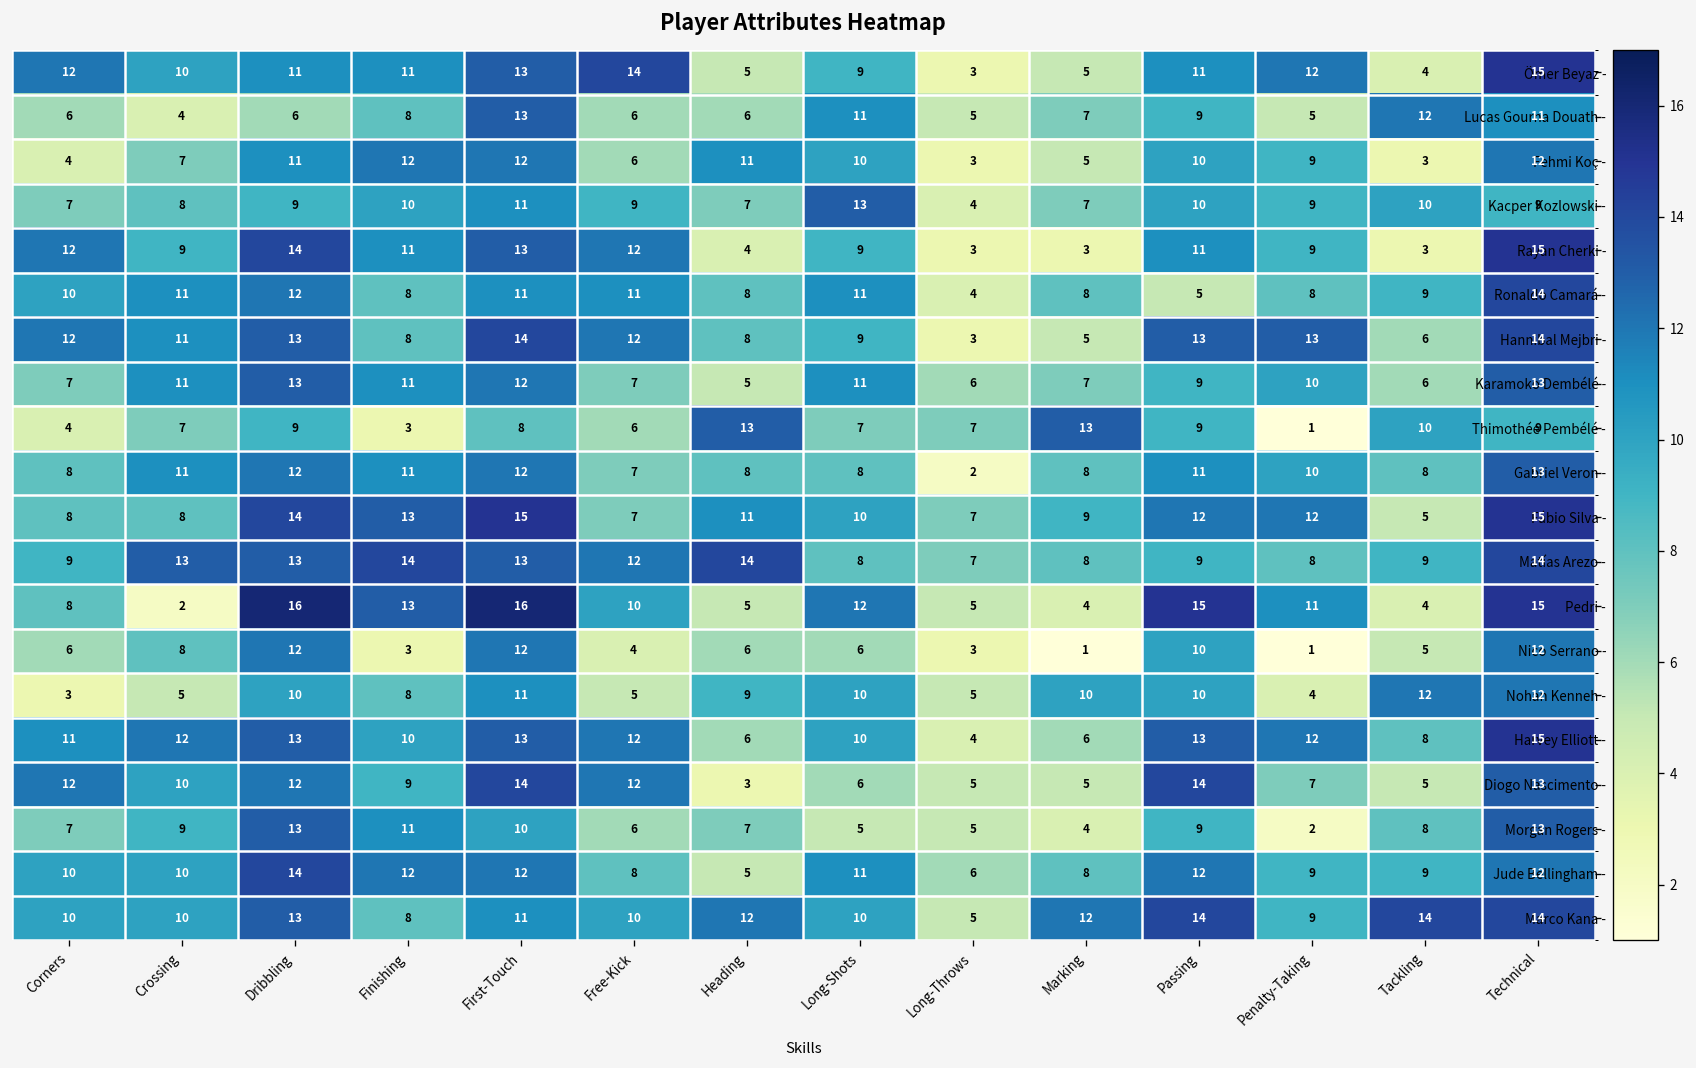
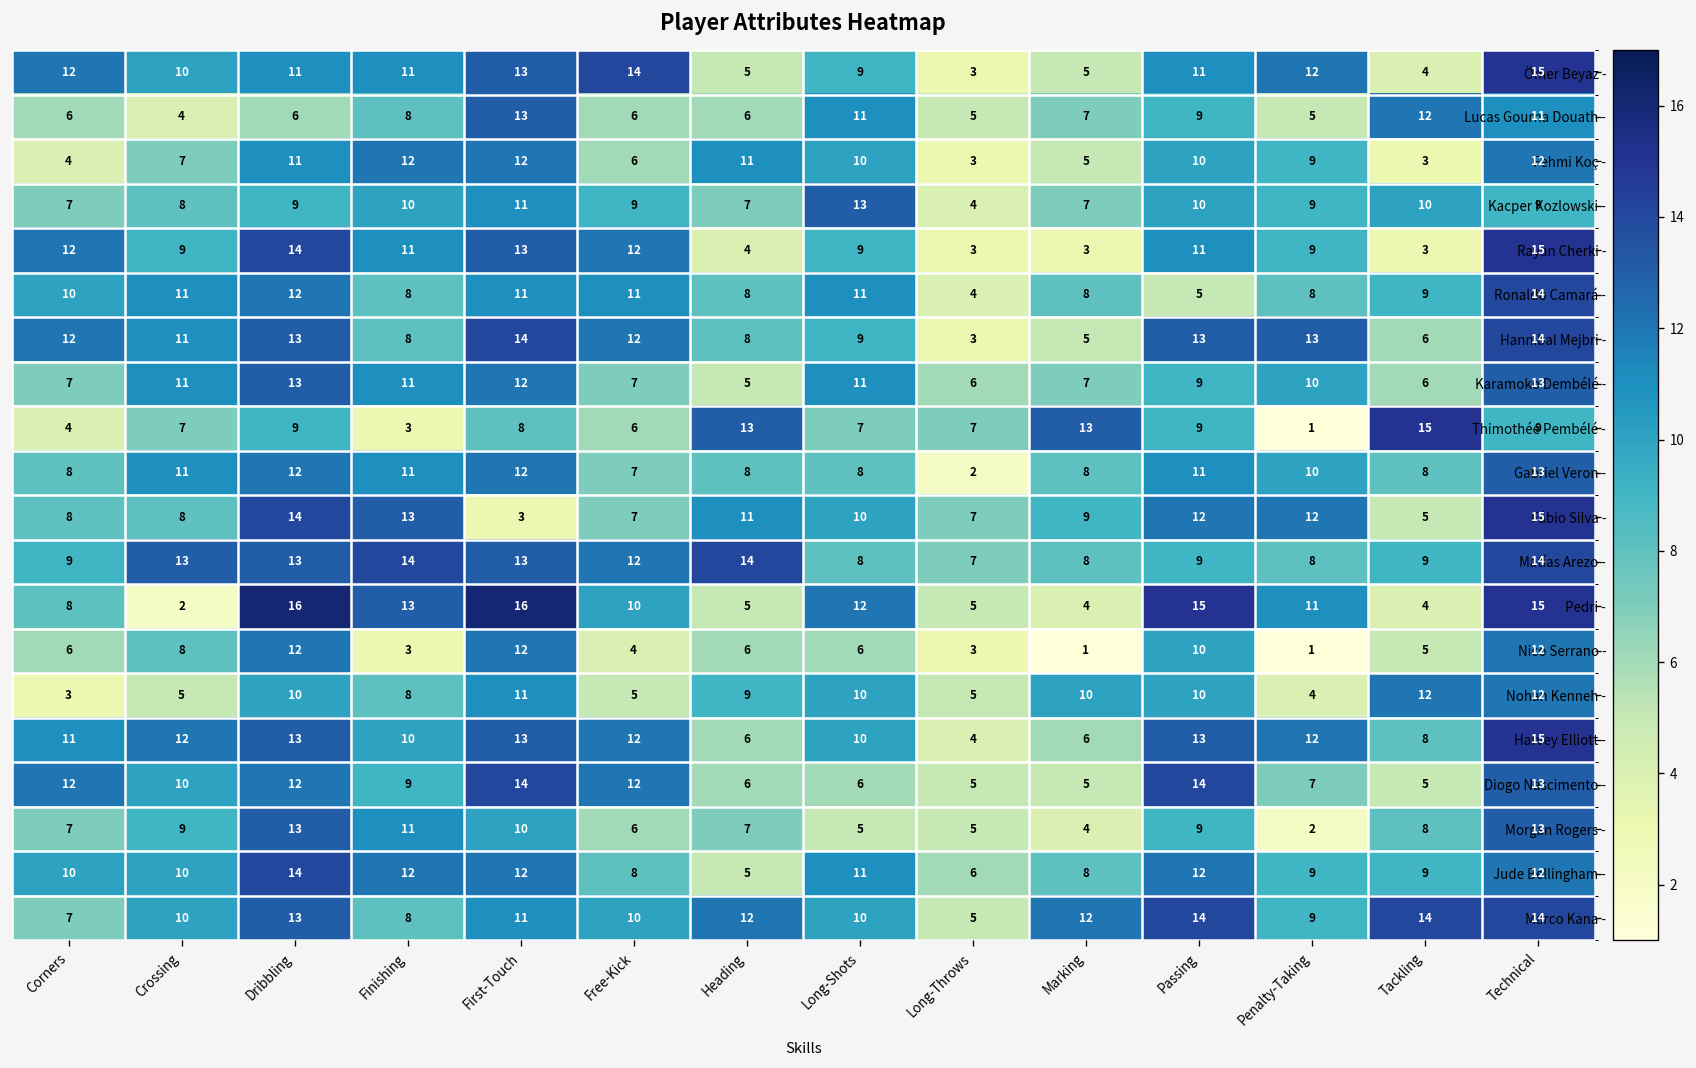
  {
    "Thimothée Pembélé -": {
      "Corners": 4,
      "Crossing": 7,
      "Dribbling": 9,
      "Finishing": 3,
      "First-Touch": 8,
      "Free-Kick": 6,
      "Heading": 13,
      "Long-Shots": 7,
      "Long-Throws": 7,
      "Marking": 13,
      "Passing": 9,
      "Penalty-Taking": 1,
-     "Tackling": 10,
+     "Tackling": 15,
      "Technical": 9
    },
    "Fábio Silva -": {
      "Corners": 8,
      "Crossing": 8,
      "Dribbling": 14,
      "Finishing": 13,
-     "First-Touch": 15,
+     "First-Touch": 3,
      "Free-Kick": 7,
      "Heading": 11,
      "Long-Shots": 10,
      "Long-Throws": 7,
      "Marking": 9,
      "Passing": 12,
      "Penalty-Taking": 12,
      "Tackling": 5,
      "Technical": 15
    },
    "Diogo Nascimento -": {
      "Corners": 12,
      "Crossing": 10,
      "Dribbling": 12,
      "Finishing": 9,
      "First-Touch": 14,
      "Free-Kick": 12,
-     "Heading": 3,
+     "Heading": 6,
      "Long-Shots": 6,
      "Long-Throws": 5,
      "Marking": 5,
      "Passing": 14,
      "Penalty-Taking": 7,
      "Tackling": 5,
      "Technical": 13
    },
    "Marco Kana -": {
-     "Corners": 10,
+     "Corners": 7,
      "Crossing": 10,
      "Dribbling": 13,
      "Finishing": 8,
      "First-Touch": 11,
      "Free-Kick": 10,
      "Heading": 12,
      "Long-Shots": 10,
      "Long-Throws": 5,
      "Marking": 12,
      "Passing": 14,
      "Penalty-Taking": 9,
      "Tackling": 14,
      "Technical": 14
    }
  }
